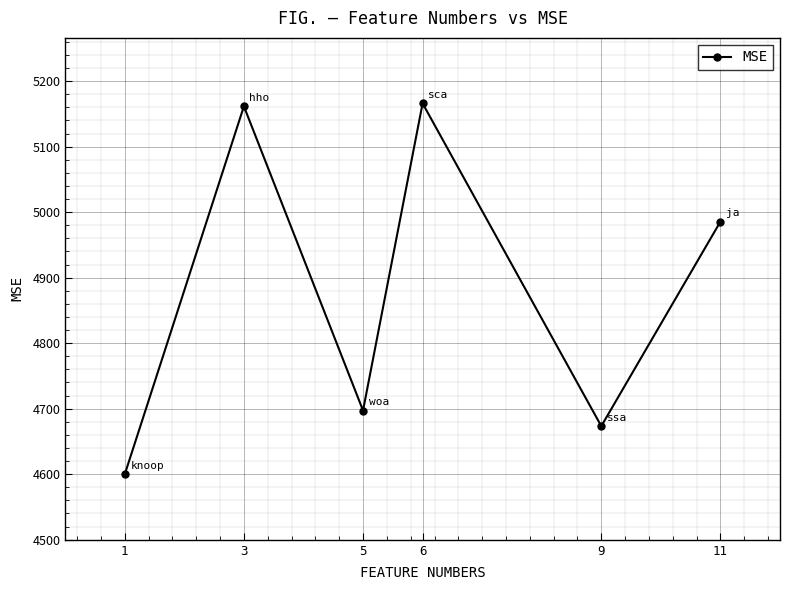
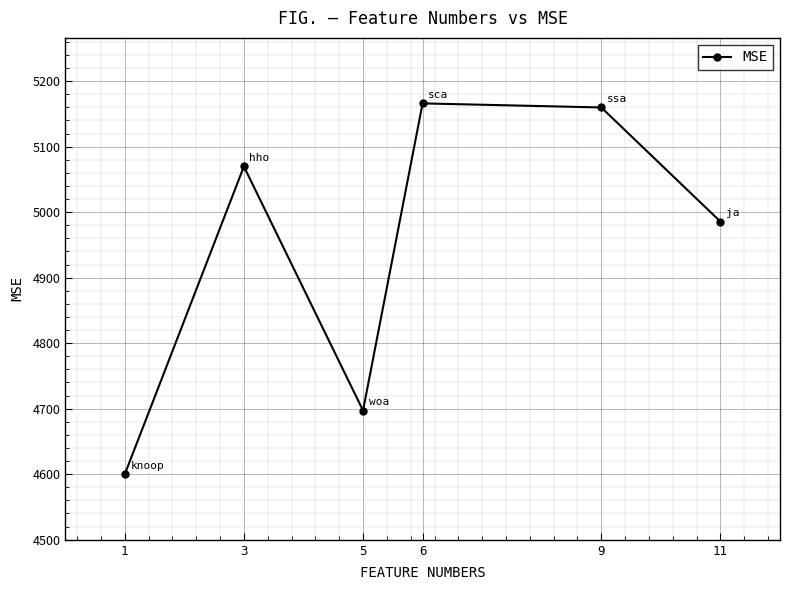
  {
    "1": 4600,
-   "3": 5160,
+   "3": 5070,
    "5": 4700,
    "6": 5170,
-   "9": 4670,
+   "9": 5160,
    "11": 4990
  }
